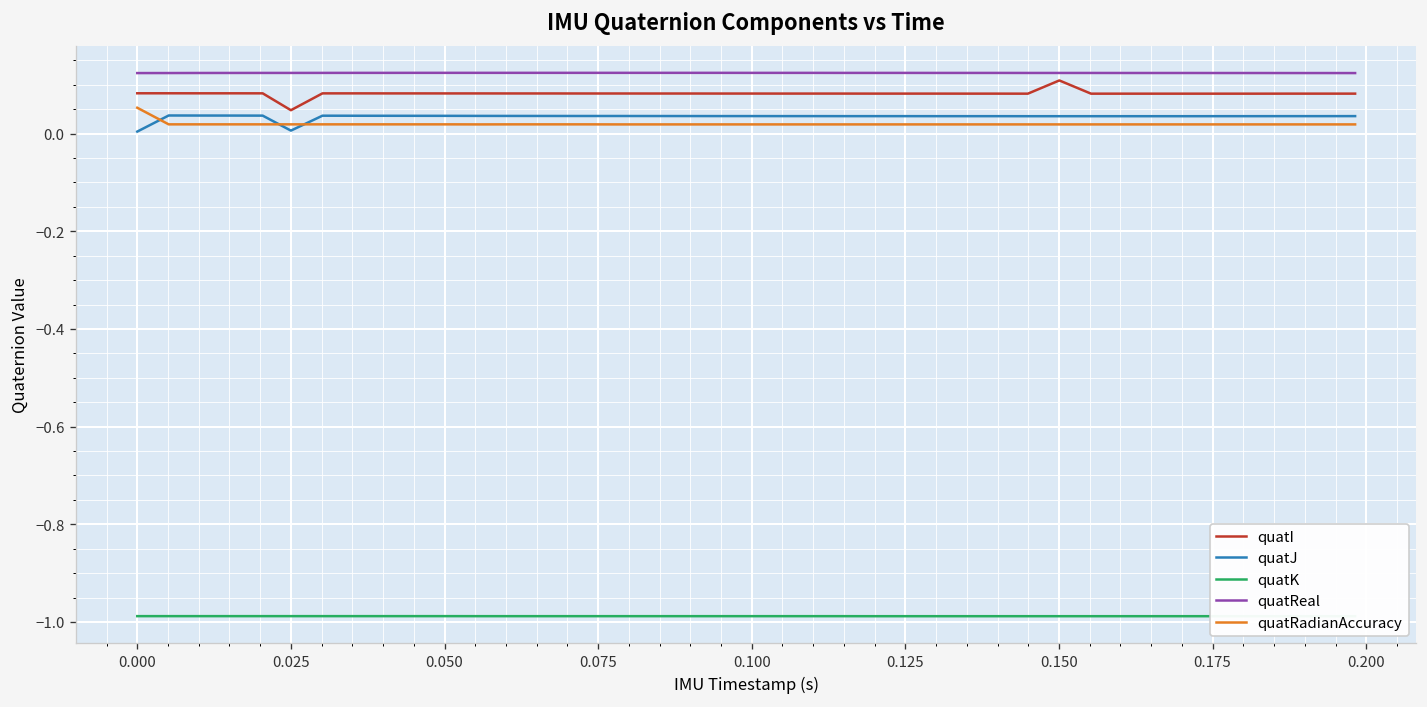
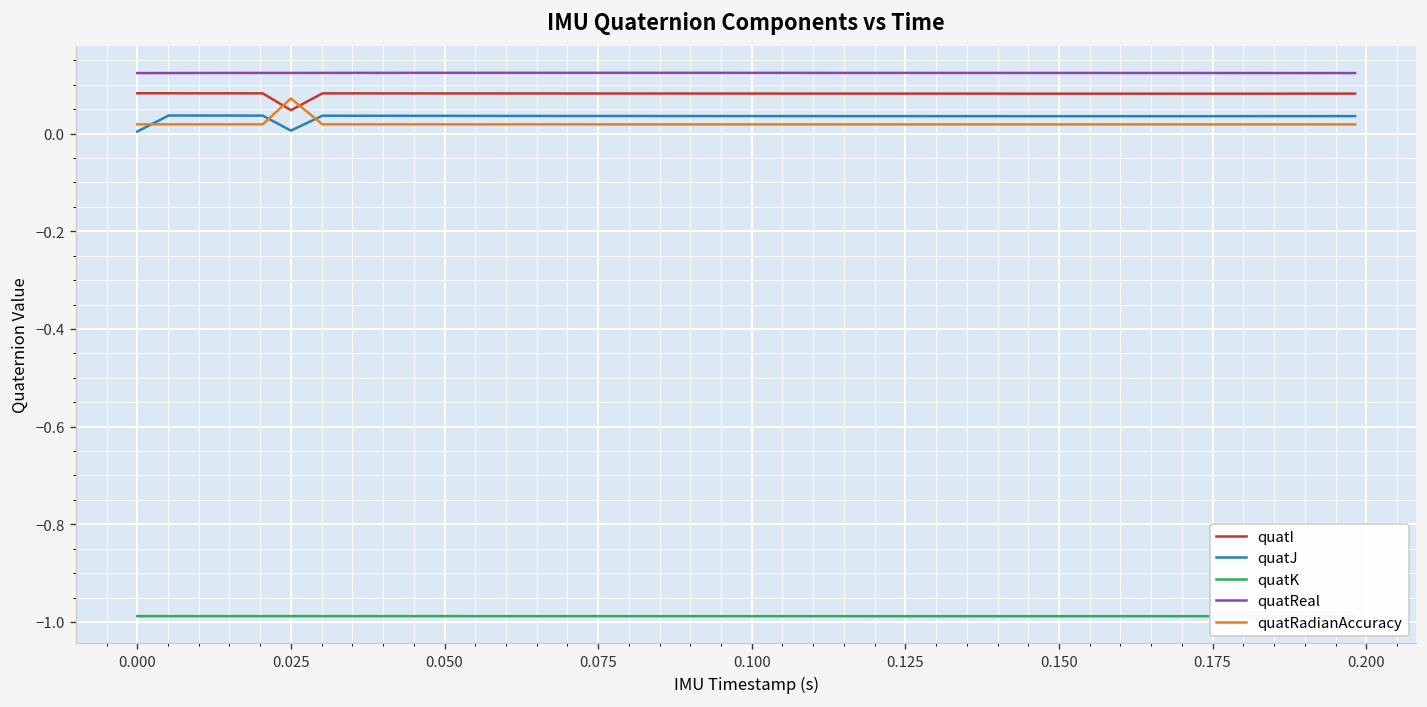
  {
    "quatI": {
      "0.000": 0.08,
      "0.025": 0.05,
-     "0.150": 0.11
+     "0.150": 0.08
    },
    "quatJ": {
      "0.000": 0.00,
      "0.025": 0.01,
      "0.150": 0.04
    },
    "quatK": {
      "0.000": -0.99,
      "0.025": -0.99,
      "0.150": -0.99
    },
    "quatReal": {
      "0.000": 0.12,
      "0.025": 0.12,
      "0.150": 0.12
    },
    "quatRadianAccuracy": {
-     "0.000": 0.05,
-     "0.025": 0.02,
+     "0.000": 0.02,
+     "0.025": 0.07,
      "0.150": 0.02
    }
  }
